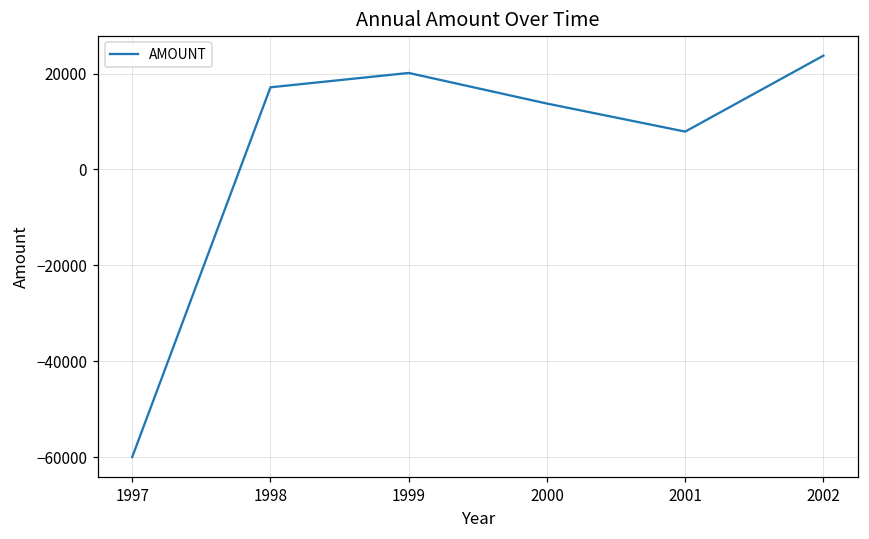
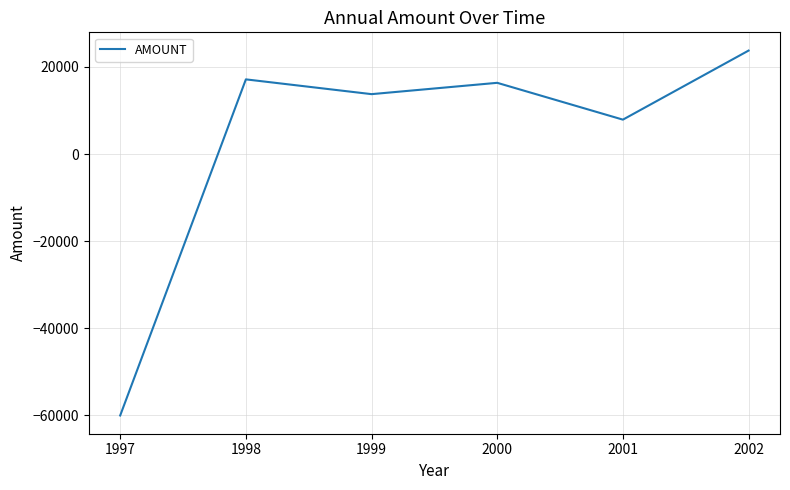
  {
    "1997": -60000,
    "1998": 17000,
-   "1999": 20000,
-   "2000": 14000,
+   "1999": 14000,
+   "2000": 16000,
    "2001": 8000,
    "2002": 24000
  }
